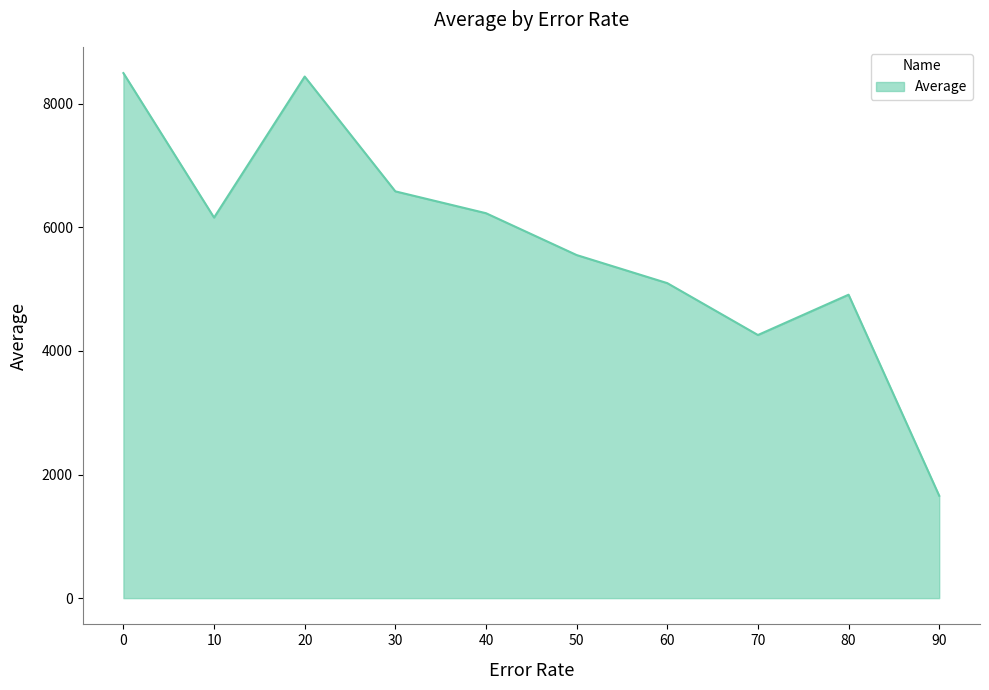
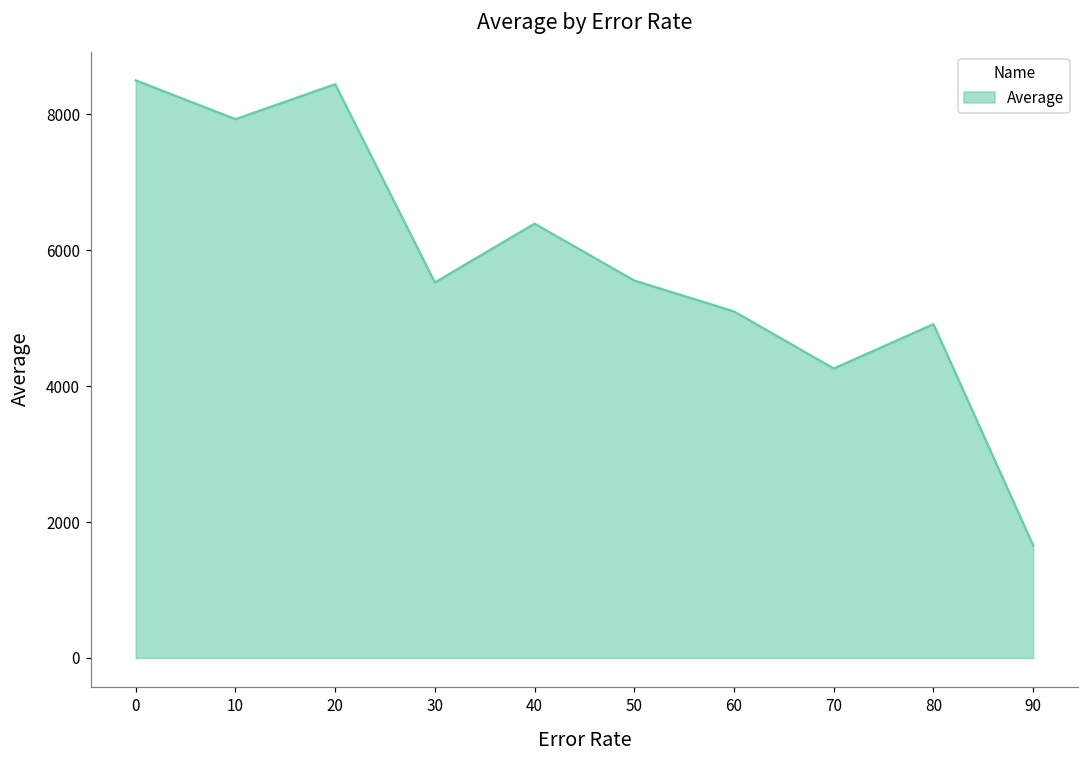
  {
    "0": 8500,
-   "10": 6200,
+   "10": 7900,
    "20": 8400,
-   "30": 6600,
-   "40": 6200,
+   "30": 5500,
+   "40": 6400,
    "50": 5600,
    "60": 5100,
    "70": 4300,
    "80": 4900,
    "90": 1700
  }
